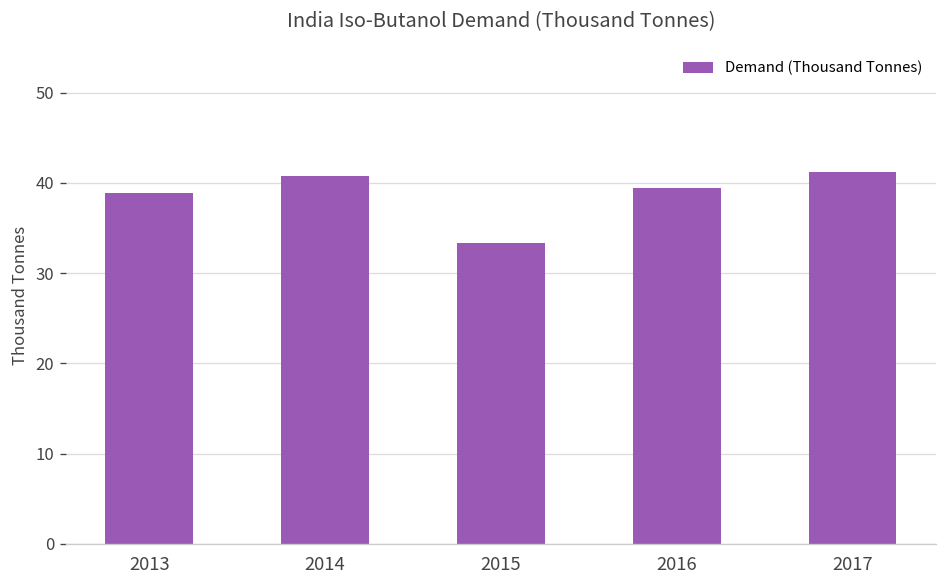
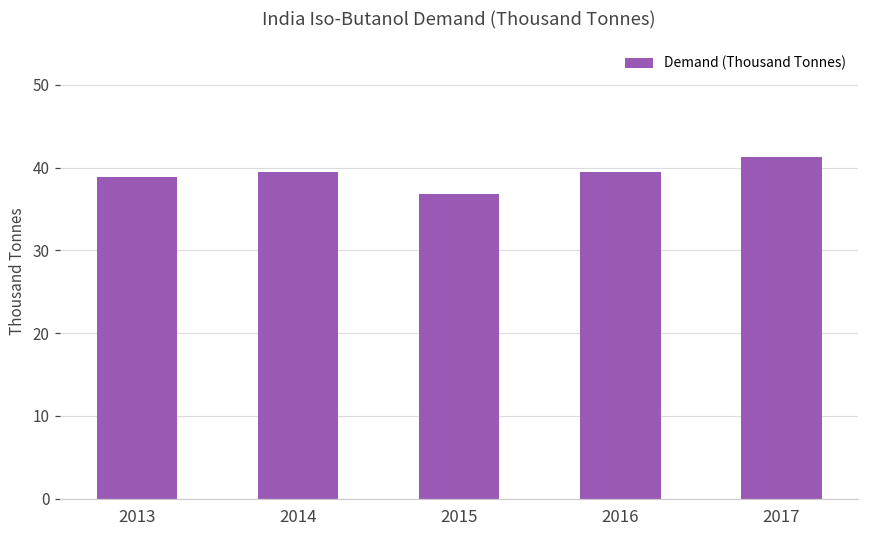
  {
    "2013": 39,
-   "2014": 41,
-   "2015": 33,
+   "2014": 40,
+   "2015": 37,
    "2016": 39,
    "2017": 41
  }
